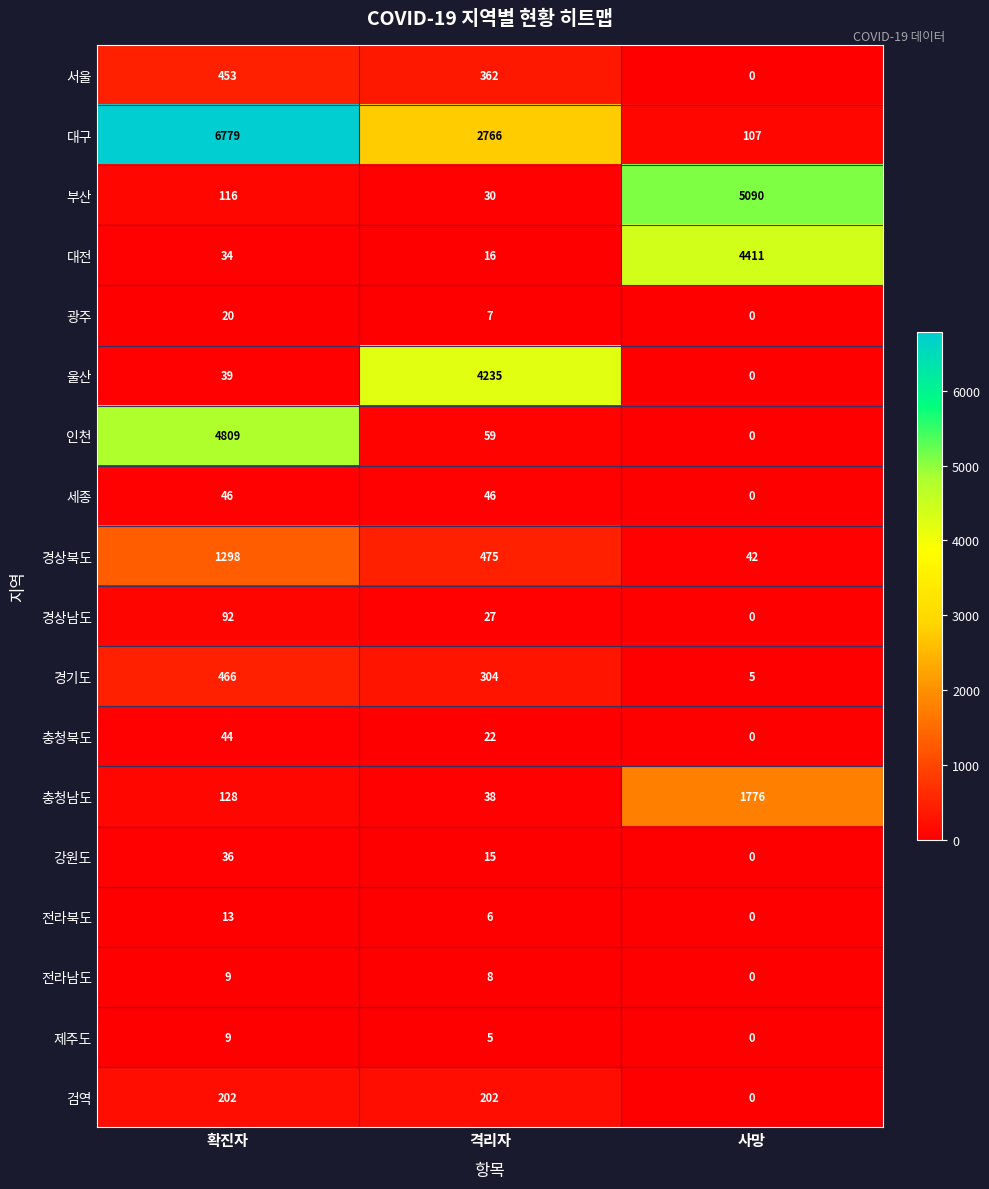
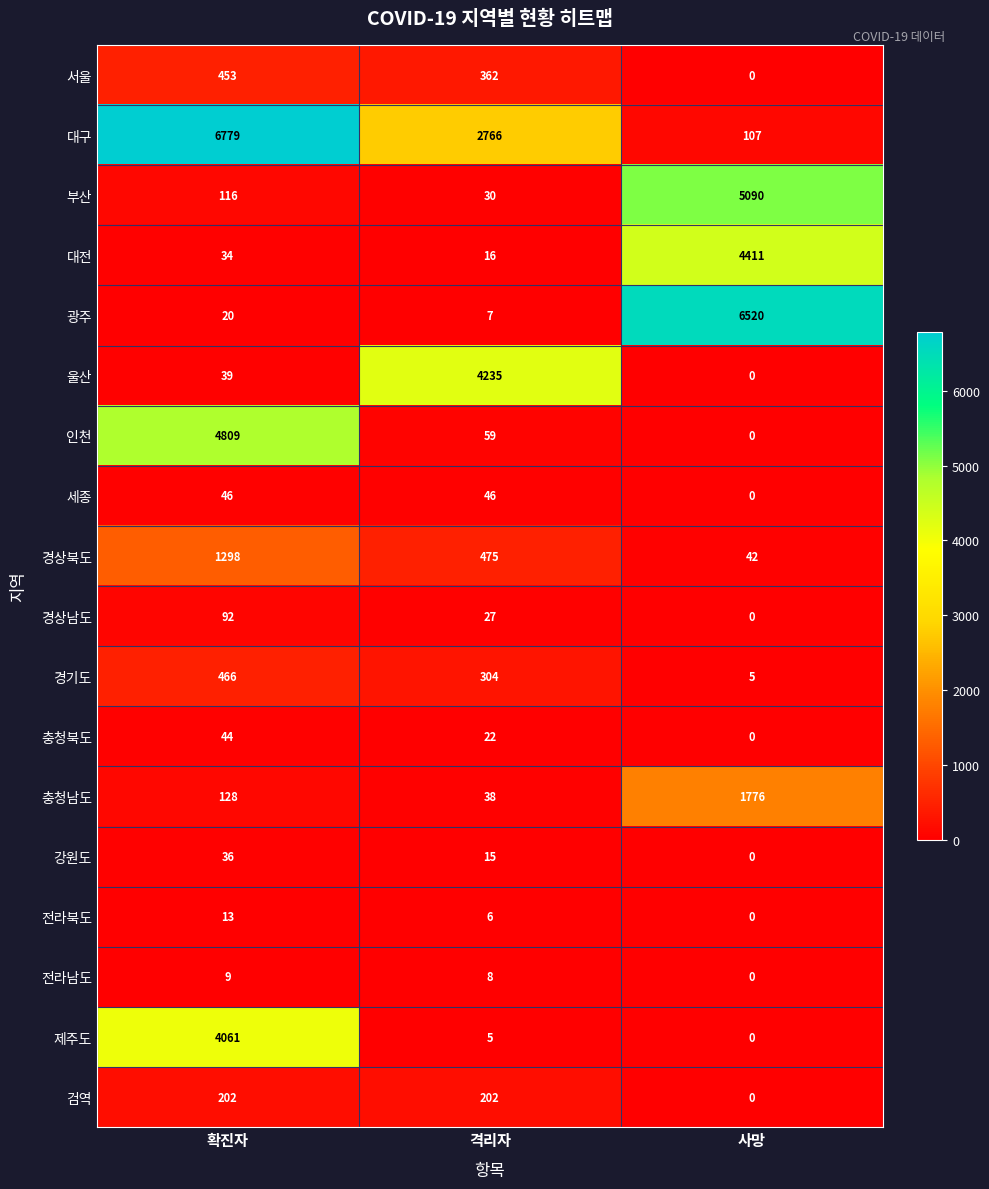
  {
    "서울": {
      "확진자": 453,
      "격리자": 362,
      "사망": 0
    },
    "대구": {
      "확진자": 6779,
      "격리자": 2766,
      "사망": 107
    },
    "부산": {
      "확진자": 116,
      "격리자": 30,
      "사망": 5090
    },
    "대전": {
      "확진자": 34,
      "격리자": 16,
      "사망": 4411
    },
    "광주": {
      "확진자": 20,
      "격리자": 7,
-     "사망": 0
+     "사망": 6520
    },
    "울산": {
      "확진자": 39,
      "격리자": 4235,
      "사망": 0
    },
    "인천": {
      "확진자": 4809,
      "격리자": 59,
      "사망": 0
    },
    "세종": {
      "확진자": 46,
      "격리자": 46,
      "사망": 0
    },
    "경상북도": {
      "확진자": 1298,
      "격리자": 475,
      "사망": 42
    },
    "경상남도": {
      "확진자": 92,
      "격리자": 27,
      "사망": 0
    },
    "경기도": {
      "확진자": 466,
      "격리자": 304,
      "사망": 5
    },
    "충청북도": {
      "확진자": 44,
      "격리자": 22,
      "사망": 0
    },
    "충청남도": {
      "확진자": 128,
      "격리자": 38,
      "사망": 1776
    },
    "강원도": {
      "확진자": 36,
      "격리자": 15,
      "사망": 0
    },
    "전라북도": {
      "확진자": 13,
      "격리자": 6,
      "사망": 0
    },
    "전라남도": {
      "확진자": 9,
      "격리자": 8,
      "사망": 0
    },
    "제주도": {
-     "확진자": 9,
+     "확진자": 4061,
      "격리자": 5,
      "사망": 0
    },
    "검역": {
      "확진자": 202,
      "격리자": 202,
      "사망": 0
    }
  }
